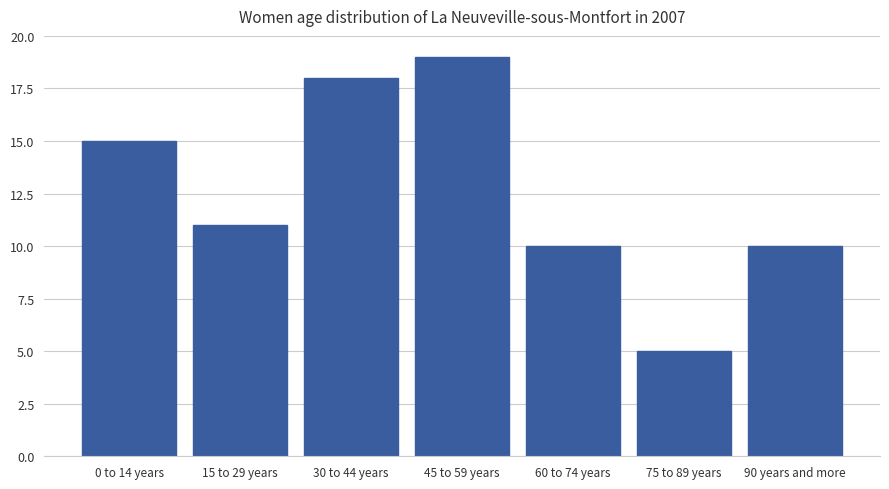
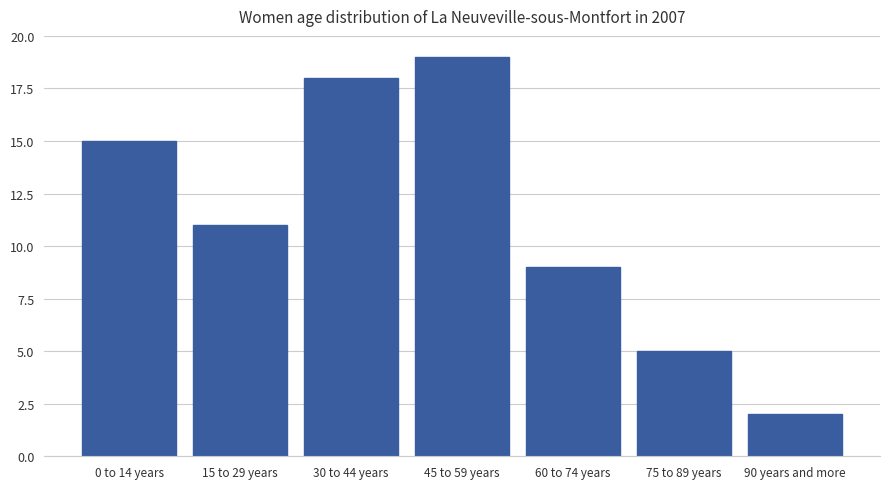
  {
    "0 to 14 years": 15,
    "15 to 29 years": 11,
    "30 to 44 years": 18,
    "45 to 59 years": 19,
-   "60 to 74 years": 10,
+   "60 to 74 years": 9,
    "75 to 89 years": 5,
-   "90 years and more": 10
+   "90 years and more": 2
  }
